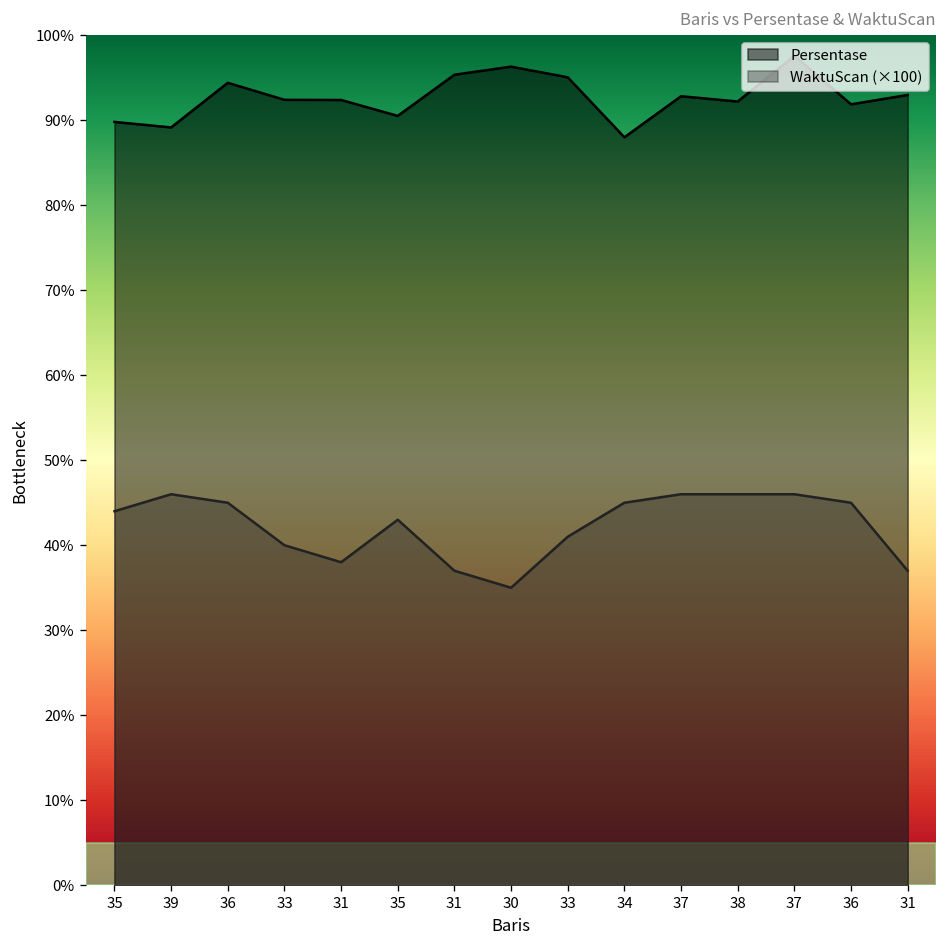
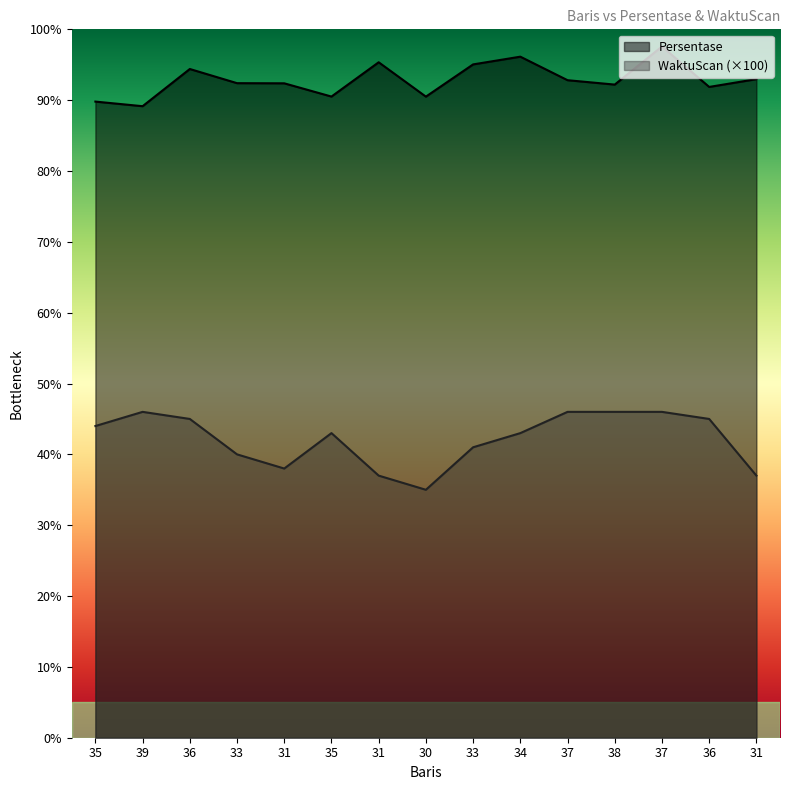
  {
    "Persentase": {
      "39": "89%",
-     "30": "96%",
-     "34": "88%",
+     "30": "91%",
+     "34": "96%",
      "38": "92%"
    },
    "WaktuScan (×100)": {
      "39": "46%",
      "30": "35%",
-     "34": "45%",
+     "34": "43%",
      "38": "46%"
    }
  }
